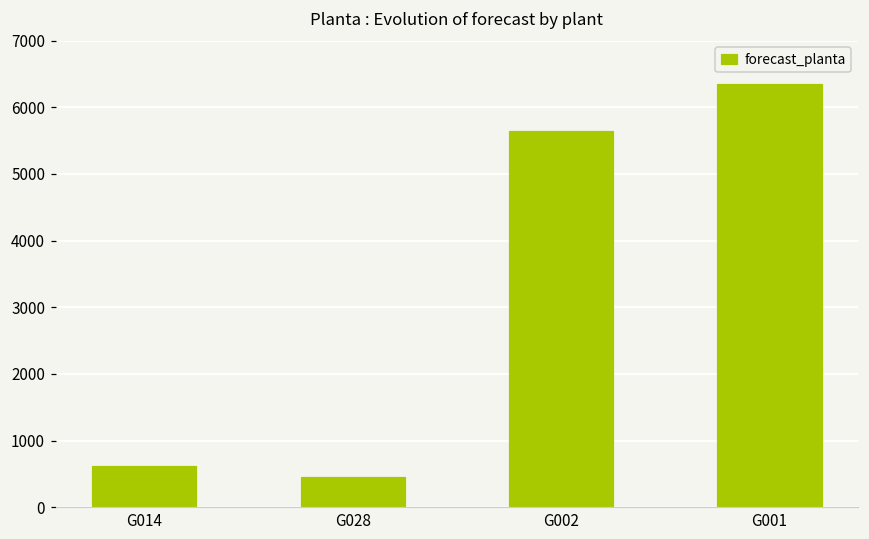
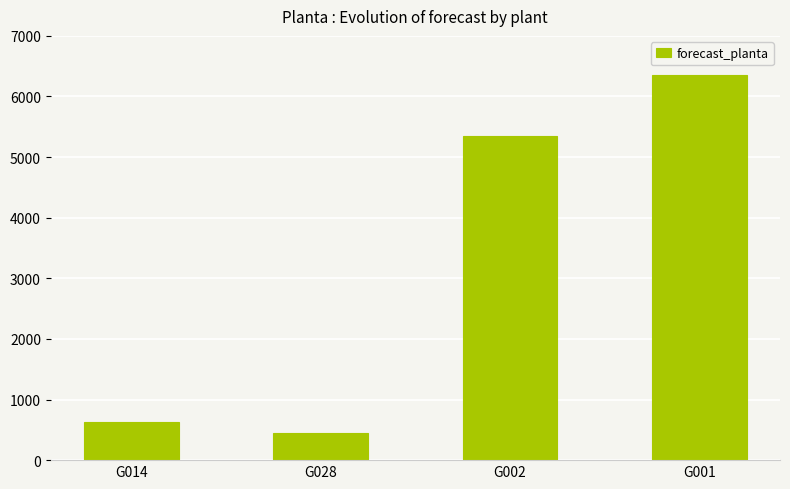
  {
    "G014": 600,
    "G028": 500,
-   "G002": 5600,
+   "G002": 5400,
    "G001": 6400
  }
